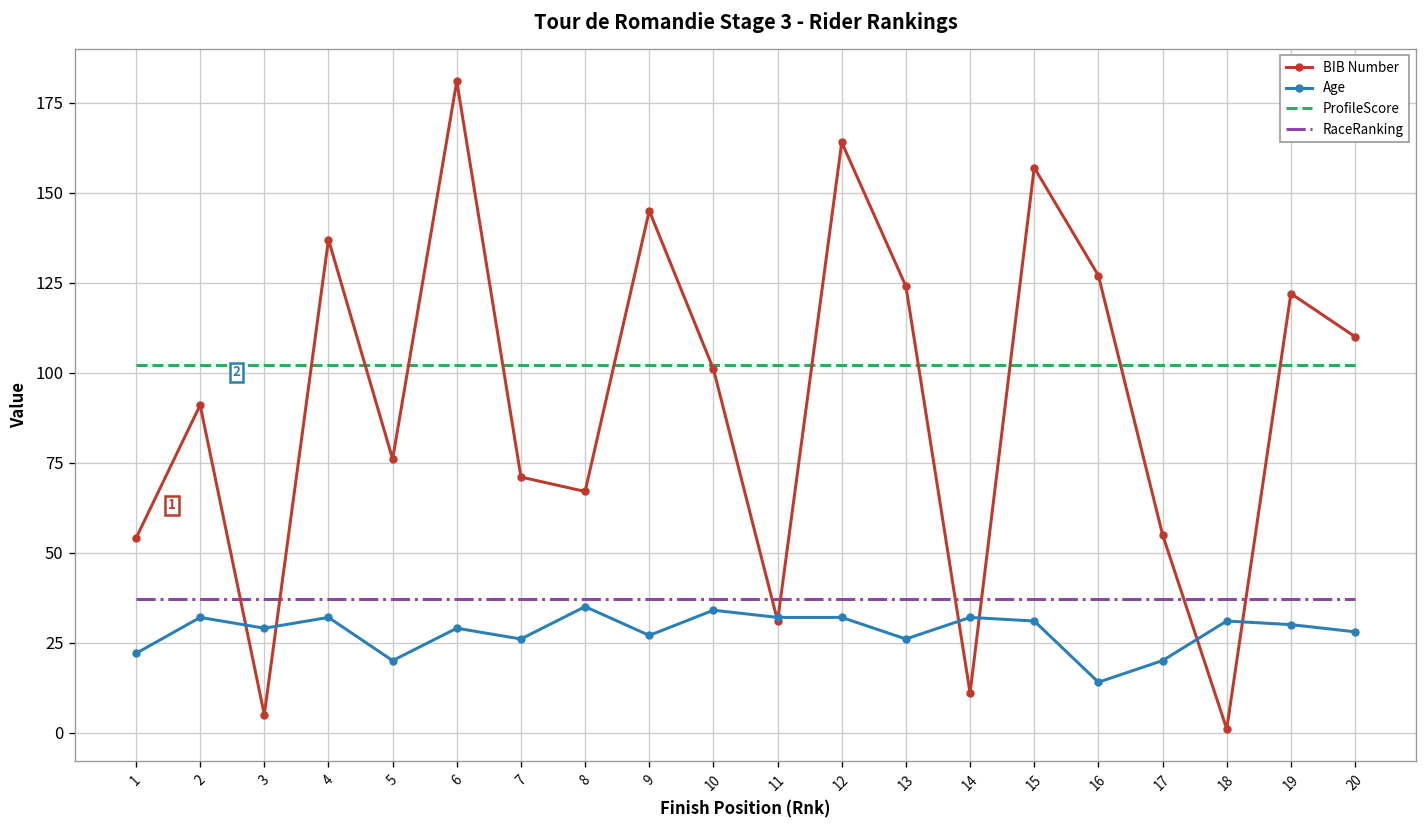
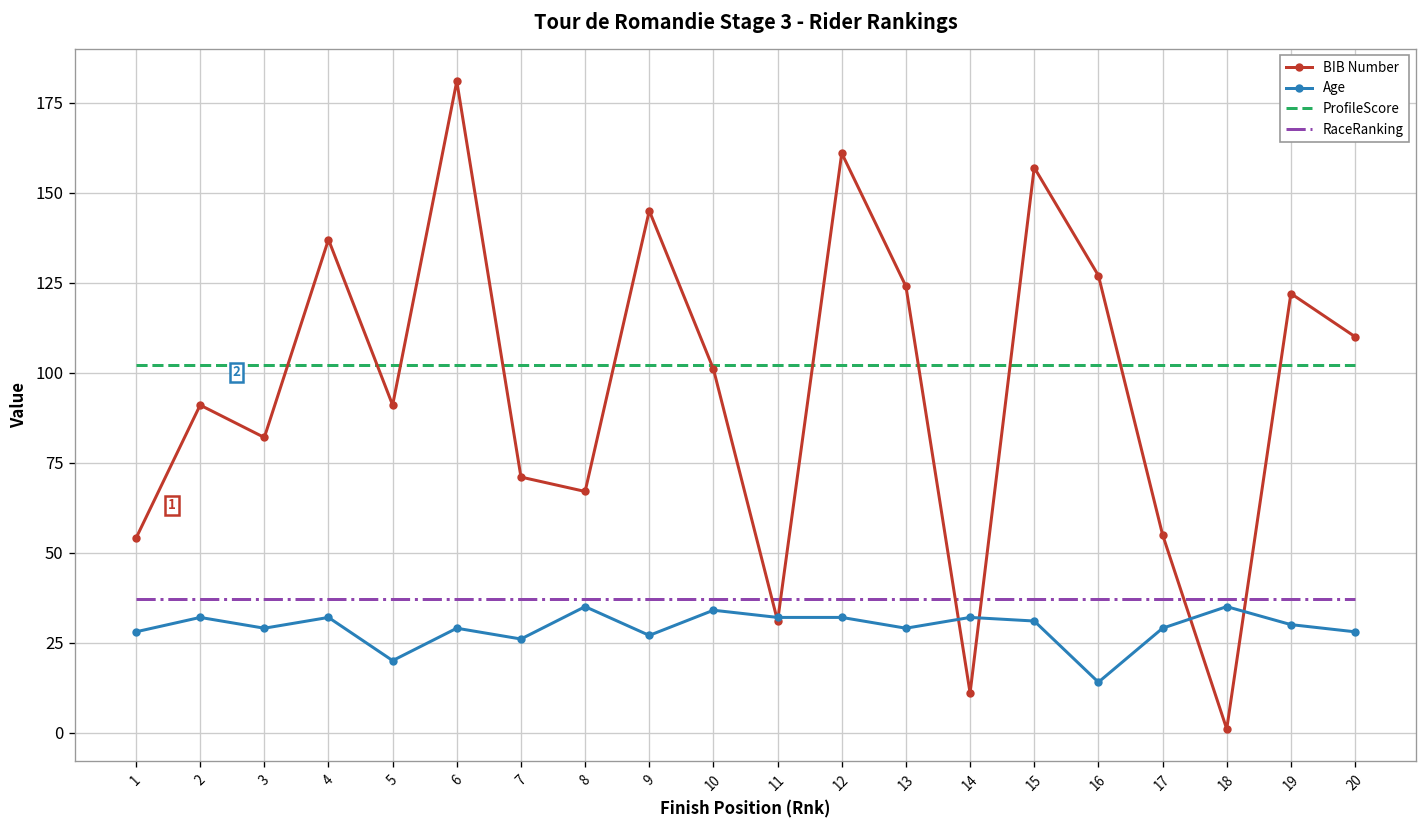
  {
    "BIB Number": {
      "1": 54,
      "2": 91,
-     "3": 5,
+     "3": 82,
      "4": 137,
-     "5": 76,
+     "5": 91,
      "6": 181,
      "7": 71,
      "8": 67,
      "9": 145,
      "10": 101,
      "11": 31,
-     "12": 164,
+     "12": 161,
      "13": 124,
      "14": 11,
      "15": 157,
      "16": 127,
      "17": 55,
      "18": 1,
      "19": 122,
      "20": 110
    },
    "Age": {
-     "1": 22,
+     "1": 28,
      "2": 32,
      "3": 29,
      "4": 32,
      "5": 20,
      "6": 29,
      "7": 26,
      "8": 35,
      "9": 27,
      "10": 34,
      "11": 32,
      "12": 32,
-     "13": 26,
+     "13": 29,
      "14": 32,
      "15": 31,
      "16": 14,
-     "17": 20,
-     "18": 31,
+     "17": 29,
+     "18": 35,
      "19": 30,
      "20": 28
    },
    "ProfileScore": {
      "1": 102,
      "2": 102,
      "4": 102,
      "5": 102,
      "6": 102,
      "7": 102,
      "8": 102,
      "9": 102,
      "10": 102,
      "11": 102,
      "12": 102,
      "13": 102,
      "14": 102,
      "15": 102,
      "16": 102,
      "17": 102,
      "18": 102,
      "19": 102,
      "20": 102
    },
    "RaceRanking": {
      "1": 37,
      "2": 37,
      "3": 37,
      "4": 37,
      "5": 37,
      "6": 37,
      "7": 37,
      "8": 37,
      "9": 37,
      "10": 37,
      "11": 37,
      "12": 37,
      "13": 37,
      "14": 37,
      "15": 37,
      "16": 37,
      "17": 37,
      "18": 37,
      "19": 37,
      "20": 37
    }
  }
